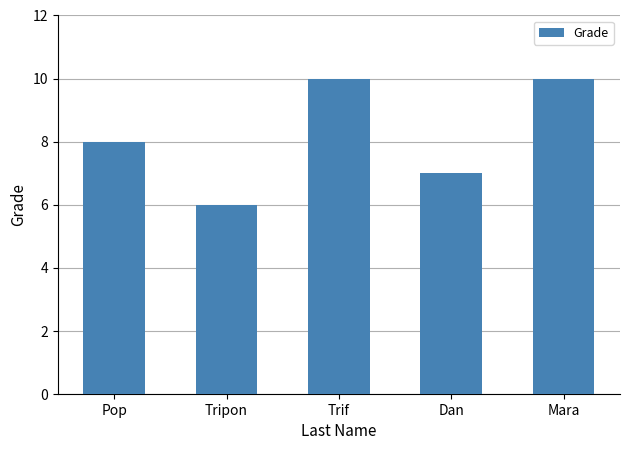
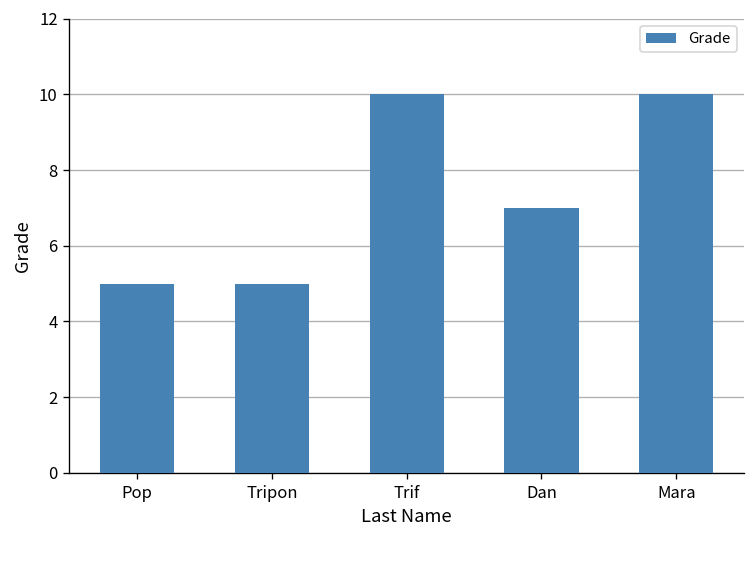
  {
-   "Pop": 8,
-   "Tripon": 6,
+   "Pop": 5,
+   "Tripon": 5,
    "Trif": 10,
    "Dan": 7,
    "Mara": 10
  }
